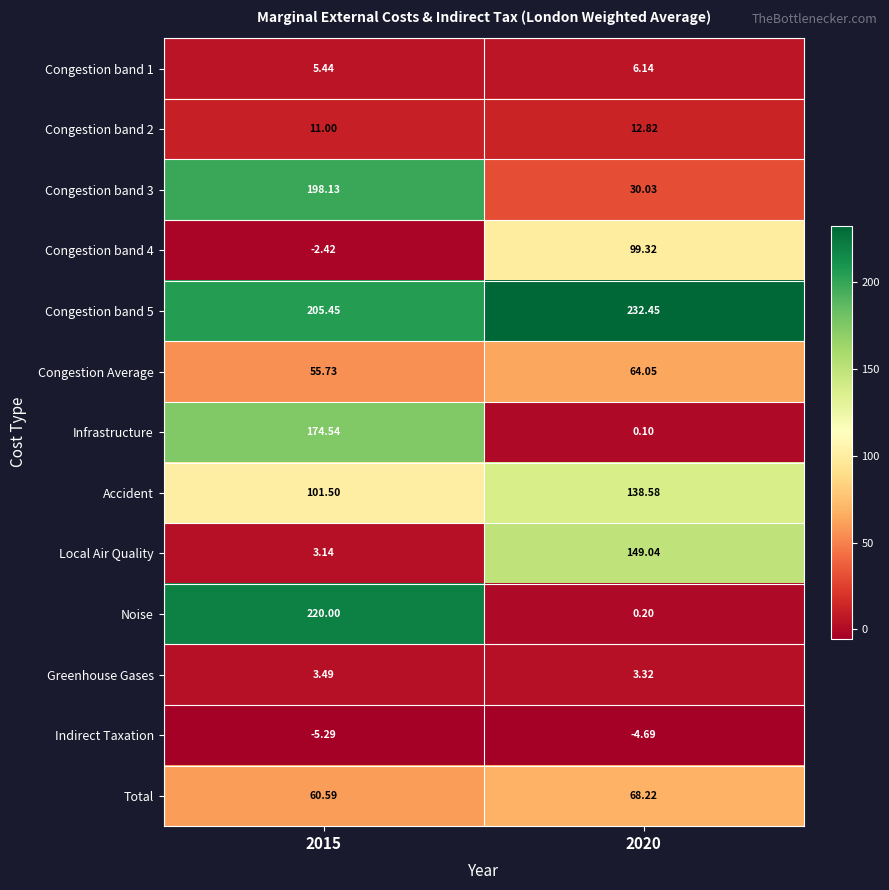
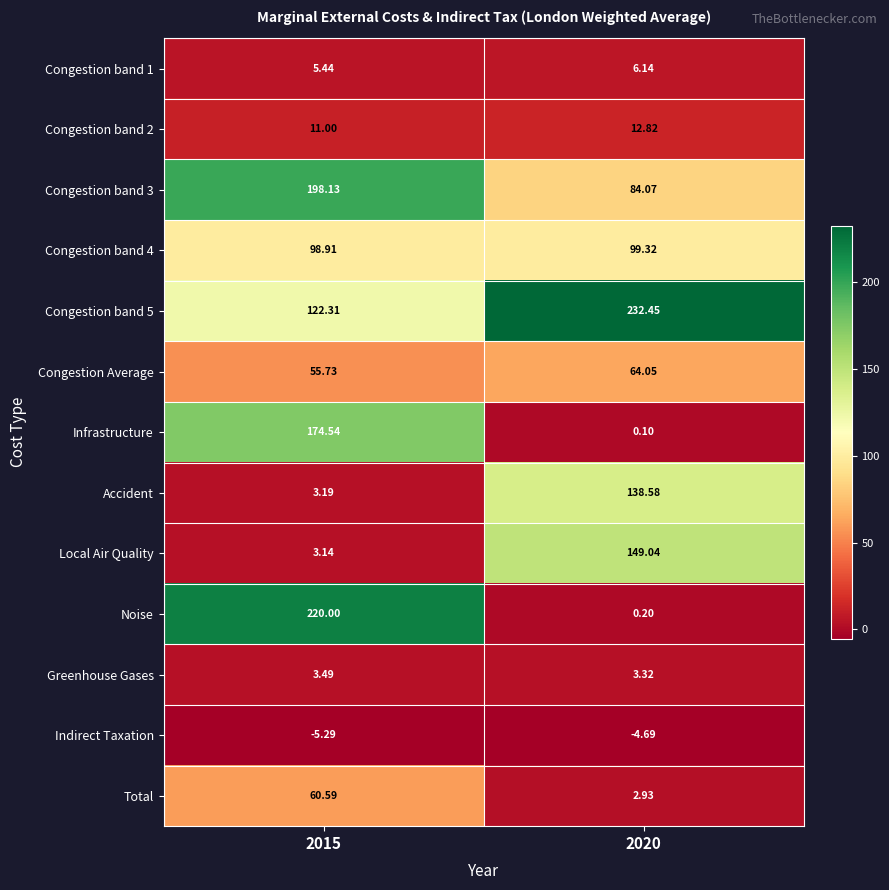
  {
    "Congestion band 1": {
      "2015": 5.44,
      "2020": 6.14
    },
    "Congestion band 2": {
      "2015": 11.00,
      "2020": 12.82
    },
    "Congestion band 3": {
      "2015": 198.13,
-     "2020": 30.03
+     "2020": 84.07
    },
    "Congestion band 4": {
-     "2015": -2.42,
+     "2015": 98.91,
      "2020": 99.32
    },
    "Congestion band 5": {
-     "2015": 205.45,
+     "2015": 122.31,
      "2020": 232.45
    },
    "Congestion Average": {
      "2015": 55.73,
      "2020": 64.05
    },
    "Infrastructure": {
      "2015": 174.54,
      "2020": 0.10
    },
    "Accident": {
-     "2015": 101.50,
+     "2015": 3.19,
      "2020": 138.58
    },
    "Local Air Quality": {
      "2015": 3.14,
      "2020": 149.04
    },
    "Noise": {
      "2015": 220.00,
      "2020": 0.20
    },
    "Greenhouse Gases": {
      "2015": 3.49,
      "2020": 3.32
    },
    "Indirect Taxation": {
      "2015": -5.29,
      "2020": -4.69
    },
    "Total": {
      "2015": 60.59,
-     "2020": 68.22
+     "2020": 2.93
    }
  }
